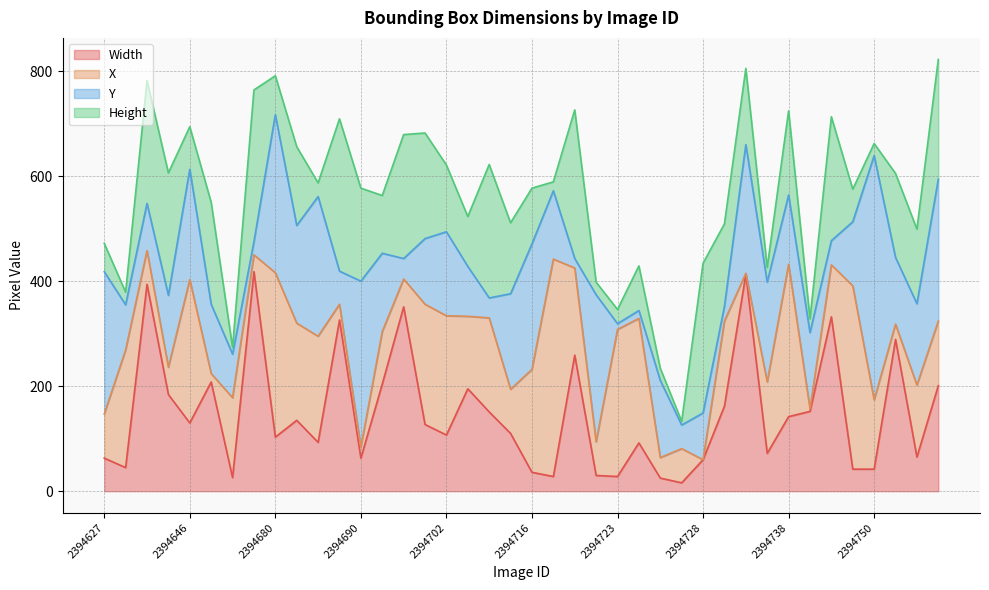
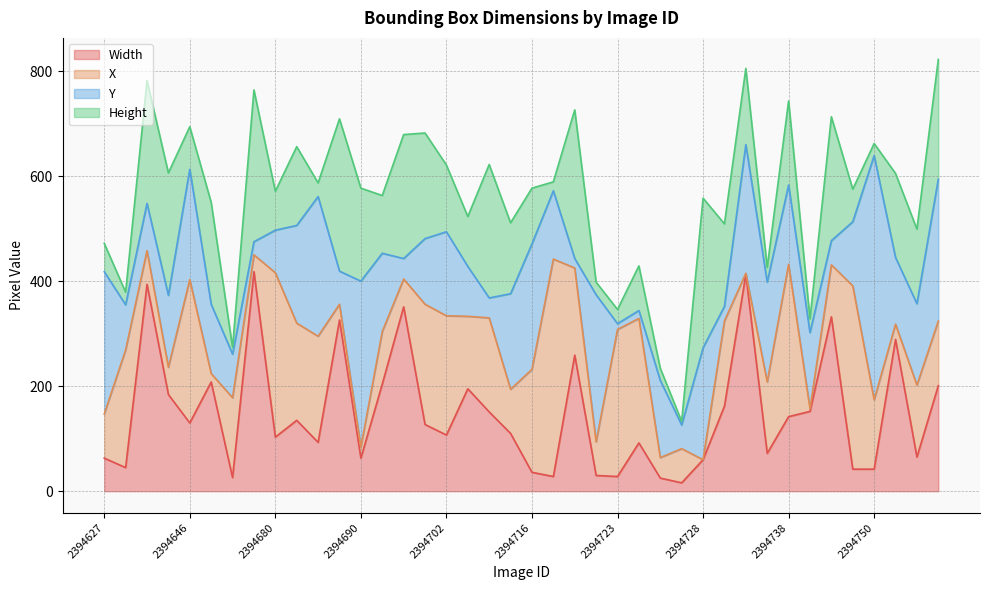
  {
    "Y": {
      "2394627": 270,
      "2394646": 210,
-     "2394680": 300,
+     "2394680": 80,
      "2394690": 320,
      "2394702": 160,
      "2394716": 240,
      "2394723": 10,
-     "2394728": 90,
-     "2394738": 130,
+     "2394728": 210,
+     "2394738": 150,
      "2394750": 470
    },
    "Height": {
      "2394627": 50,
      "2394646": 80,
      "2394680": 70,
      "2394690": 180,
      "2394702": 130,
      "2394716": 110,
      "2394723": 30,
      "2394728": 290,
      "2394738": 160,
      "2394750": 20
    }
  }
